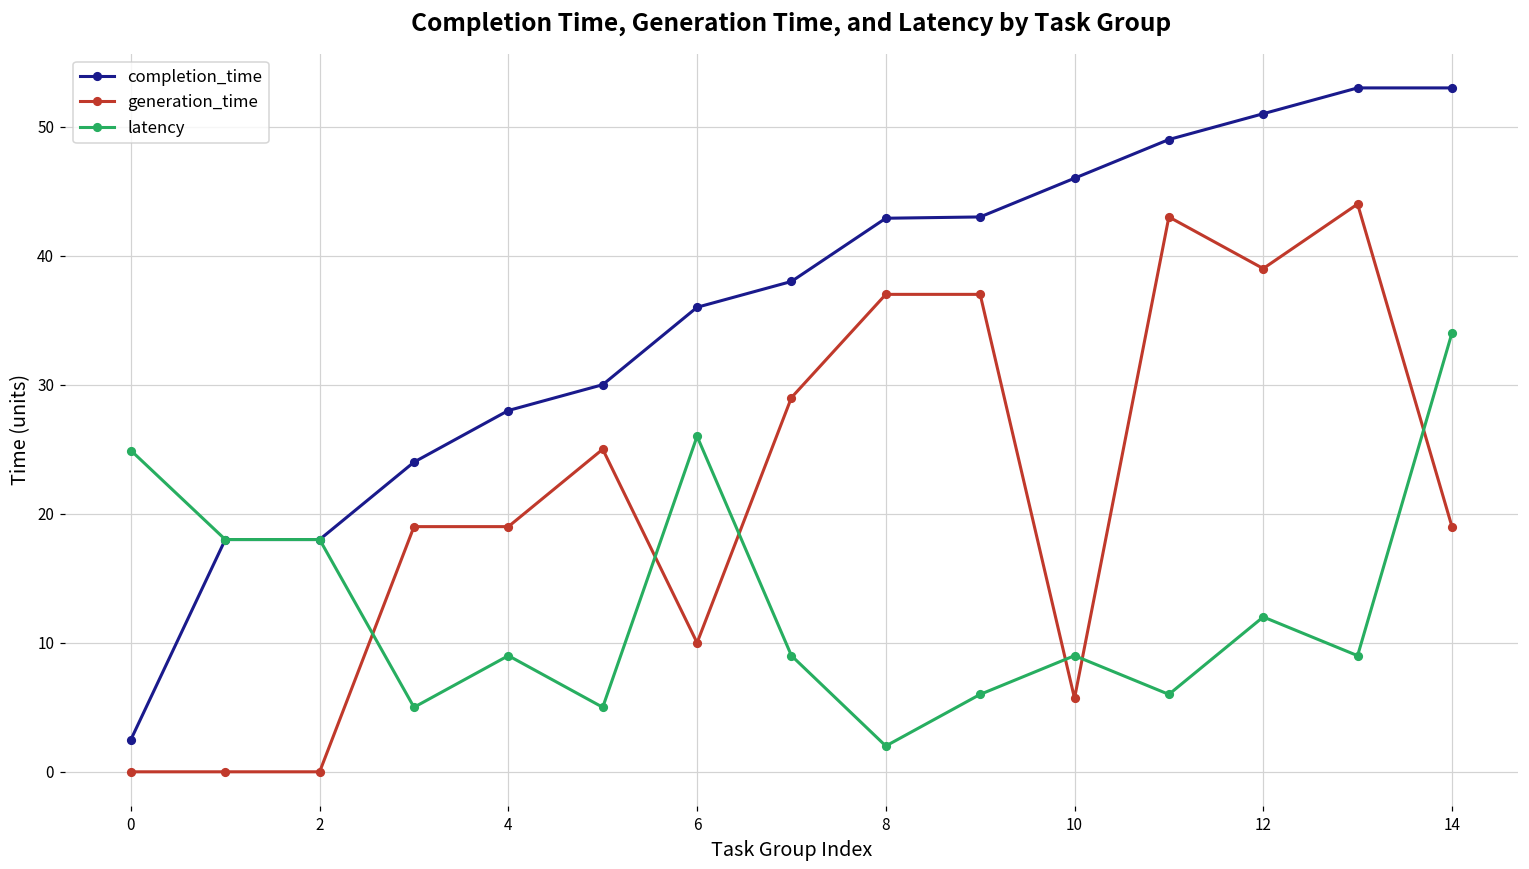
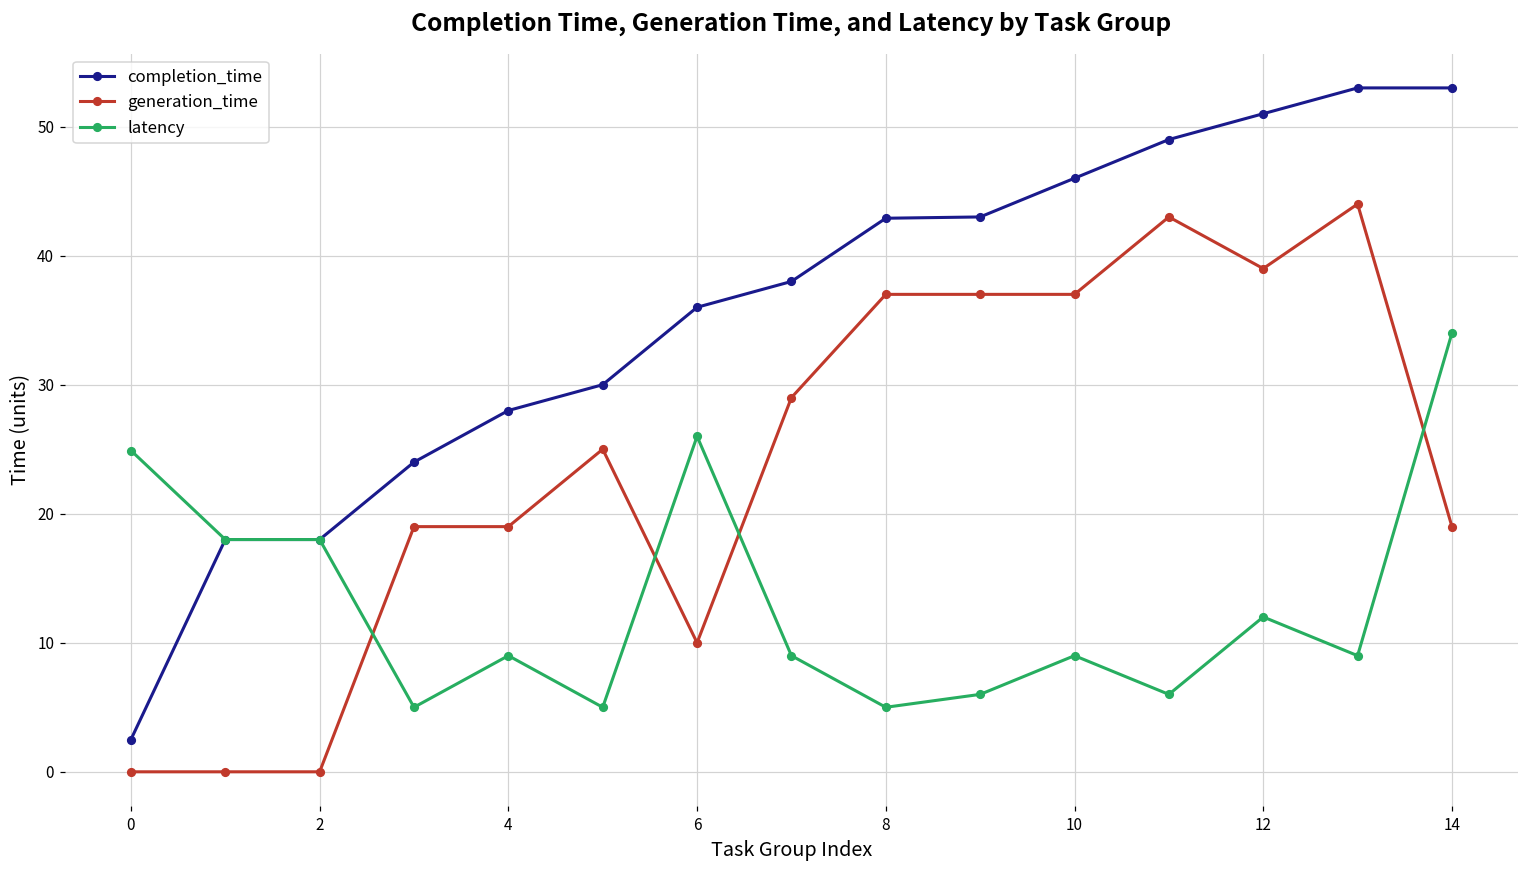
  {
    "completion_time": {
      "0": 2.5,
      "4": 28.0,
      "6": 36.0,
      "8": 42.9,
      "10": 46.0,
      "12": 51.0,
      "14": 53.0
    },
    "generation_time": {
      "0": 0.0,
      "2": 0.0,
      "4": 19.0,
      "6": 10.0,
      "8": 37.0,
-     "10": 5.7,
+     "10": 37.0,
      "12": 39.0,
      "14": 19.0
    },
    "latency": {
      "0": 25,
      "4": 9,
      "6": 26,
-     "8": 2,
+     "8": 5,
      "10": 9,
      "12": 12,
      "14": 34
    }
  }
